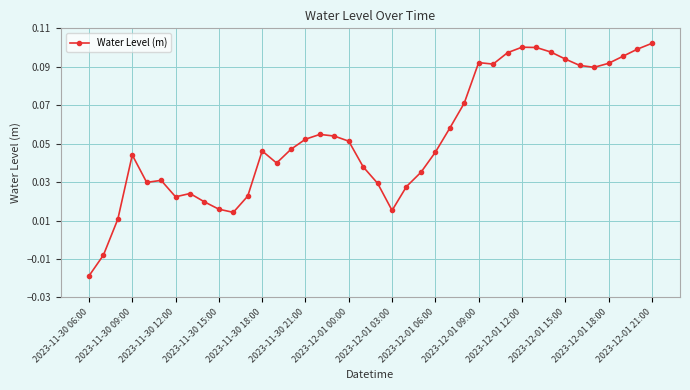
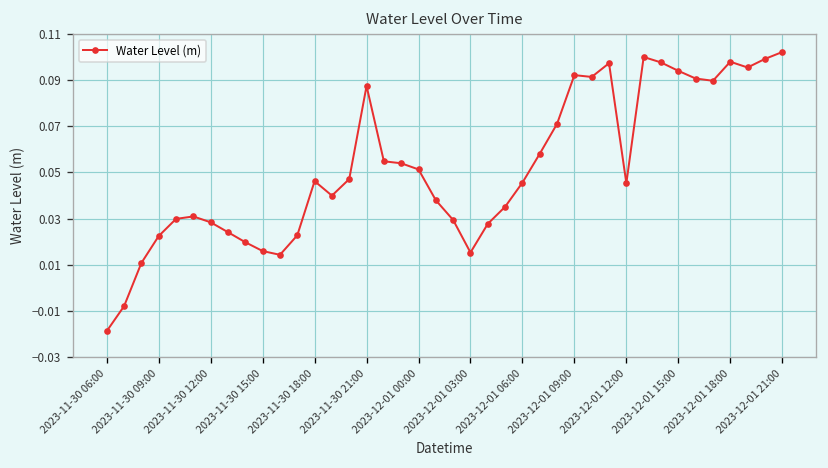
  {
    "2023-11-30 06:00": -0.019,
-   "2023-11-30 09:00": 0.044,
-   "2023-11-30 12:00": 0.022,
+   "2023-11-30 09:00": 0.022,
+   "2023-11-30 12:00": 0.028,
    "2023-11-30 15:00": 0.016,
    "2023-11-30 18:00": 0.046,
-   "2023-11-30 21:00": 0.052,
+   "2023-11-30 21:00": 0.087,
    "2023-12-01 00:00": 0.051,
    "2023-12-01 03:00": 0.015,
    "2023-12-01 06:00": 0.046,
    "2023-12-01 09:00": 0.092,
-   "2023-12-01 12:00": 0.100,
+   "2023-12-01 12:00": 0.045,
    "2023-12-01 15:00": 0.094,
-   "2023-12-01 18:00": 0.092,
+   "2023-12-01 18:00": 0.098,
    "2023-12-01 21:00": 0.102
  }
